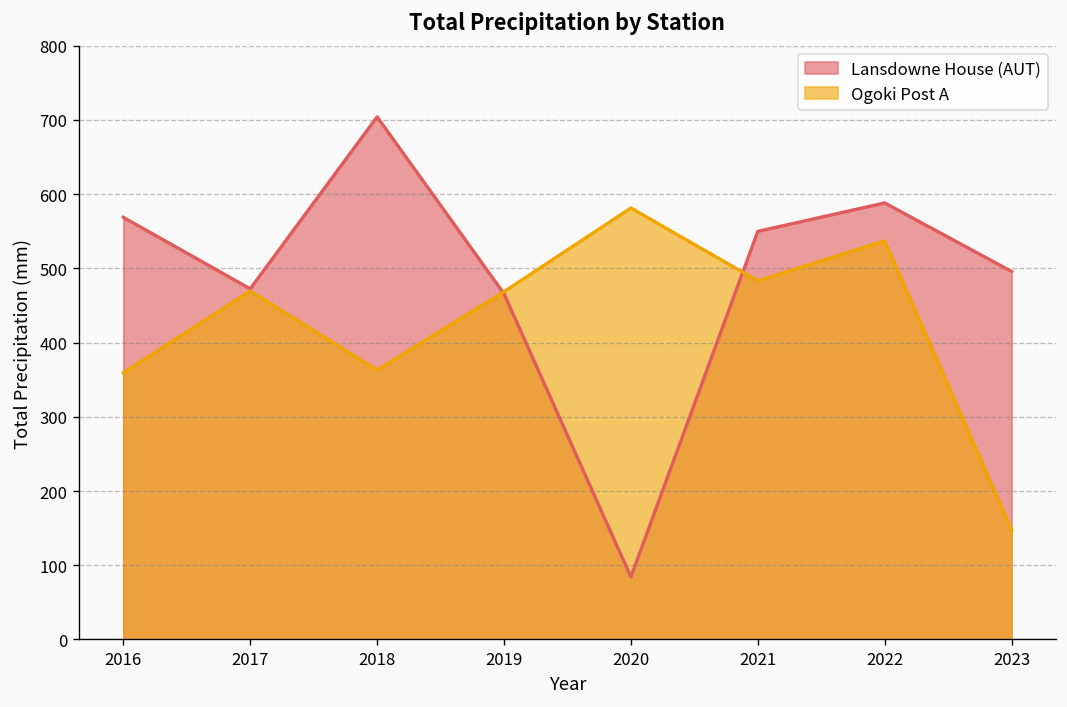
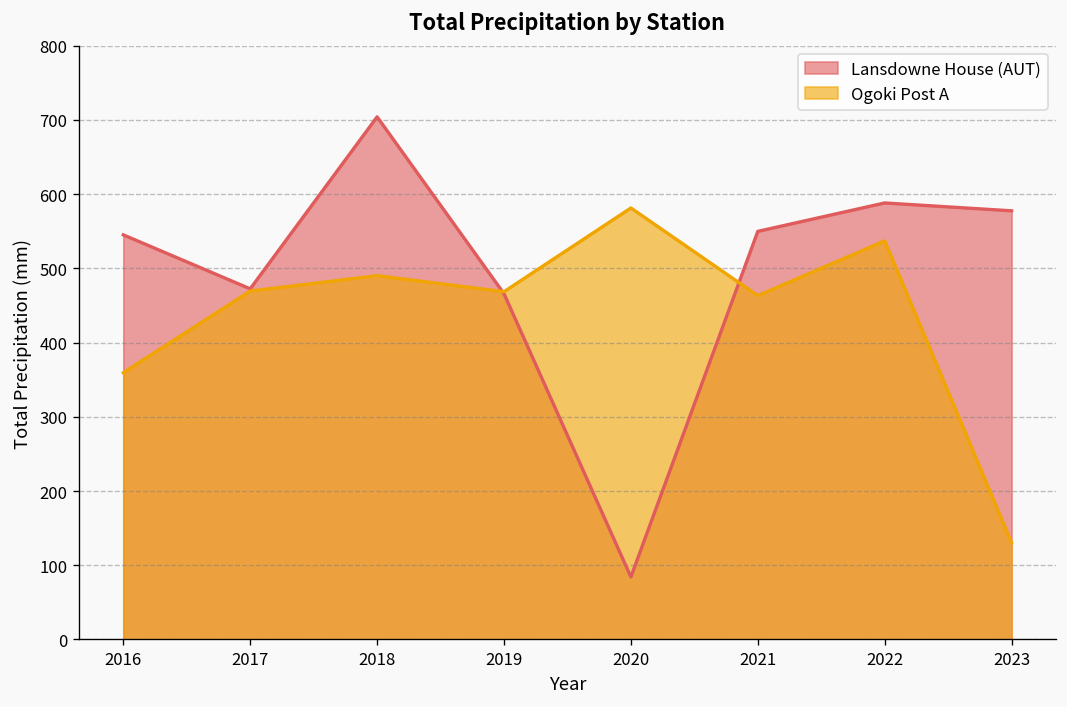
  {
    "Lansdowne House (AUT)": {
-     "2016": 570,
+     "2016": 550,
      "2018": 700,
      "2020": 80,
      "2021": 550,
      "2022": 590,
-     "2023": 500
+     "2023": 580
    },
    "Ogoki Post A": {
      "2016": 360,
-     "2018": 360,
+     "2018": 490,
      "2020": 580,
-     "2021": 480,
+     "2021": 460,
      "2022": 540,
-     "2023": 150
+     "2023": 130
    }
  }
